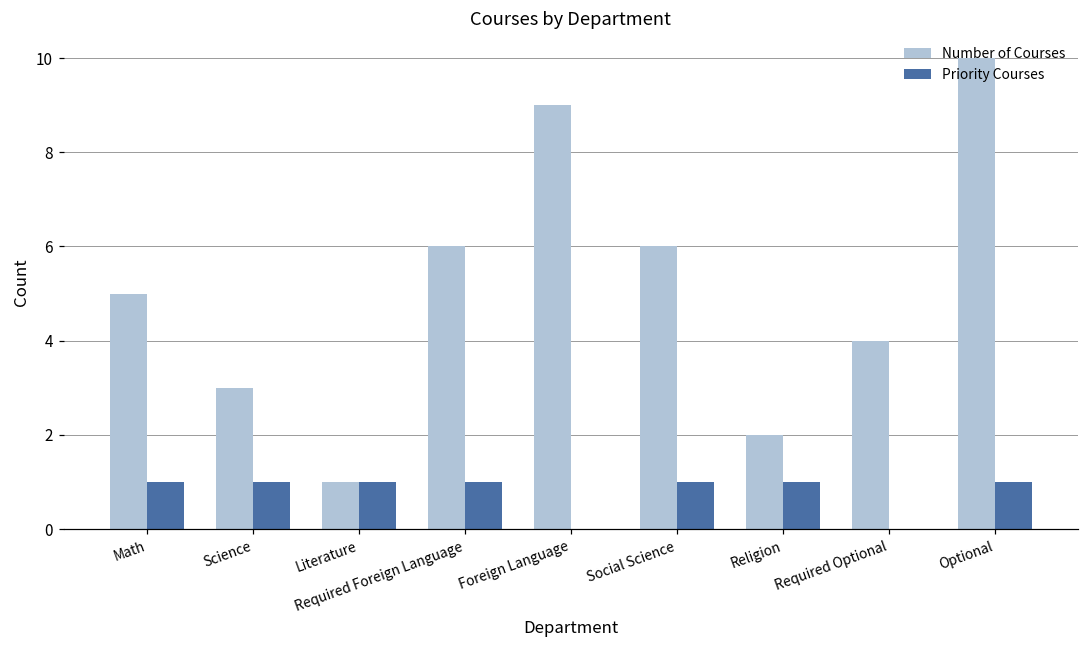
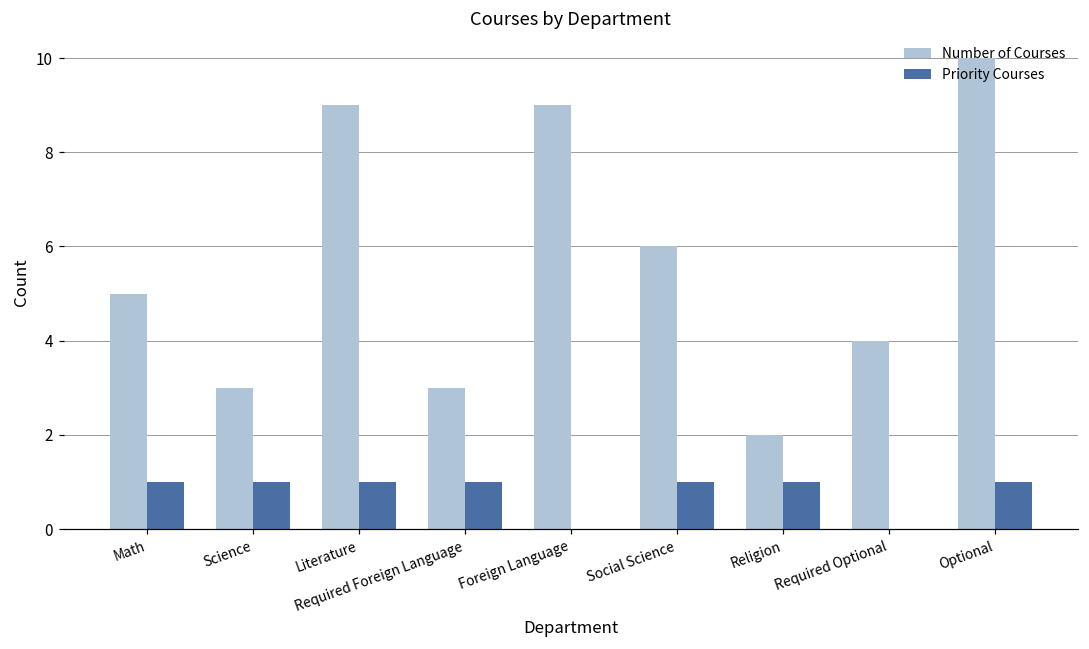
  {
    "Number of Courses": {
      "Math": 5,
      "Science": 3,
-     "Literature": 1,
-     "Required Foreign Language": 6,
+     "Literature": 9,
+     "Required Foreign Language": 3,
      "Foreign Language": 9,
      "Social Science": 6,
      "Religion": 2,
      "Required Optional": 4,
      "Optional": 10
    },
    "Priority Courses": {
      "Math": 1,
      "Science": 1,
      "Literature": 1,
      "Required Foreign Language": 1,
      "Foreign Language": 0,
      "Social Science": 1,
      "Religion": 1,
      "Required Optional": 0,
      "Optional": 1
    }
  }
